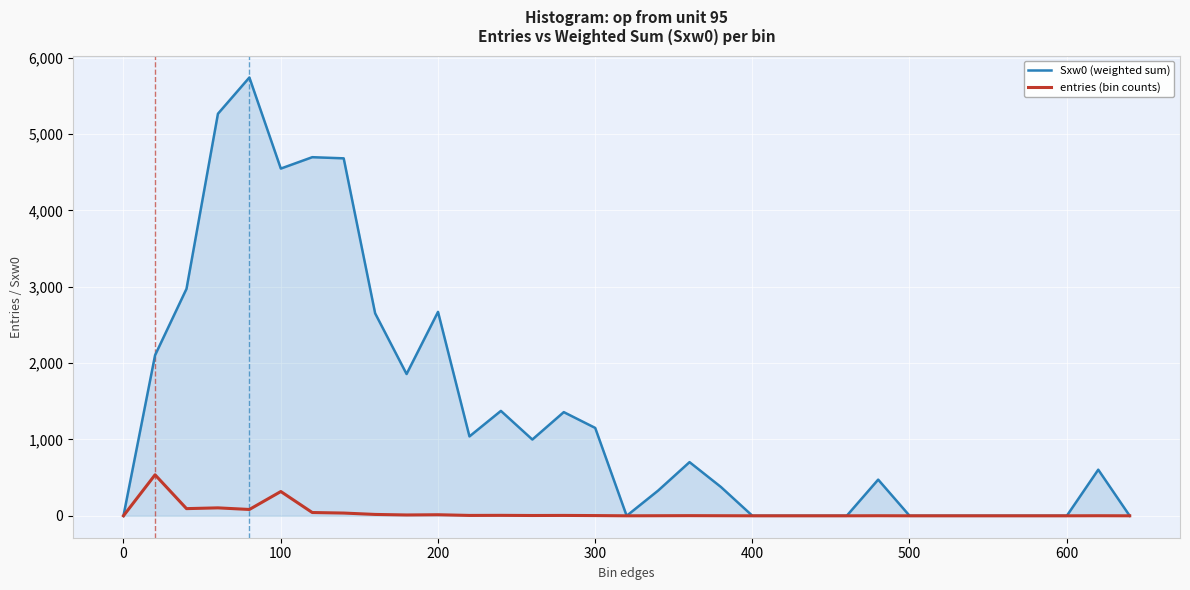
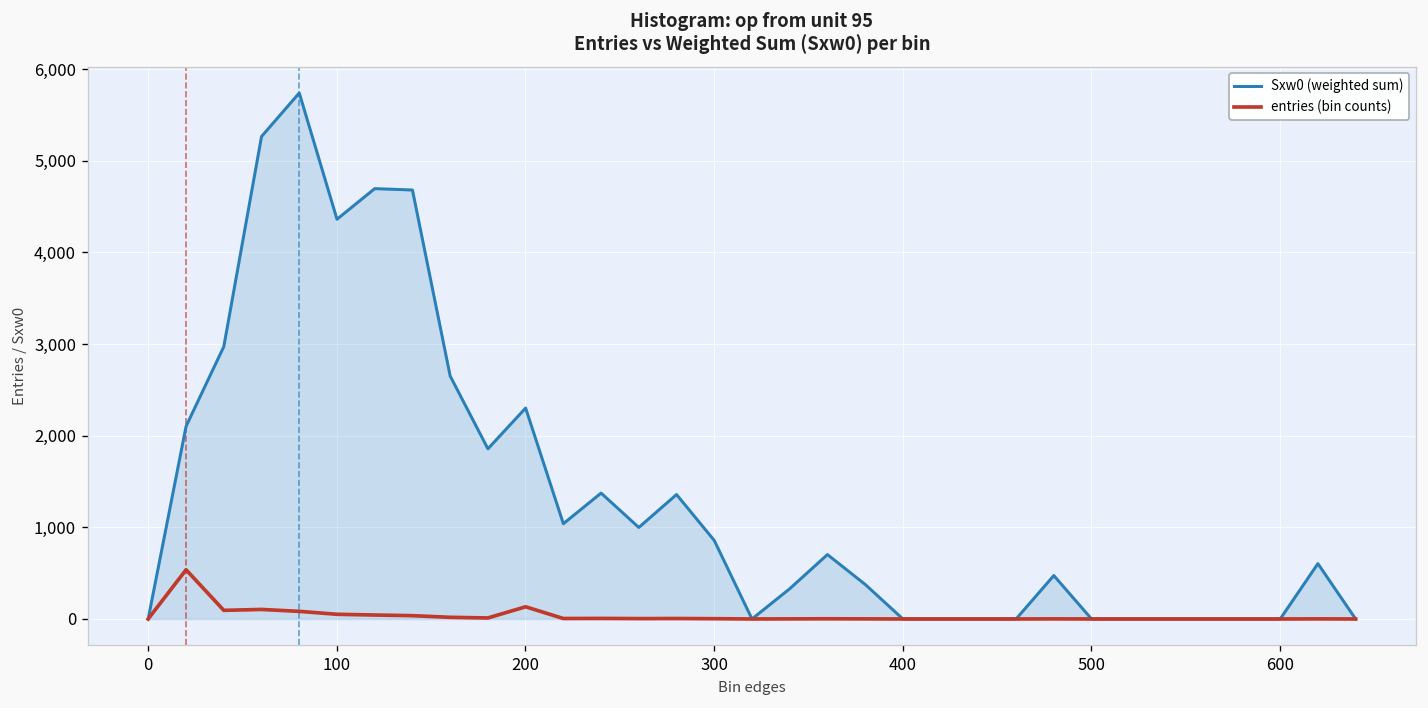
  {
    "Sxw0 (weighted sum)": {
-     "100": "4,500",
-     "200": "2,700",
-     "300": "1,200"
+     "100": "4,400",
+     "200": "2,300",
+     "300": "900"
    },
    "entries (bin counts)": {
-     "100": "300",
-     "200": "0",
+     "100": "100",
+     "200": "100",
      "300": "0"
    }
  }
